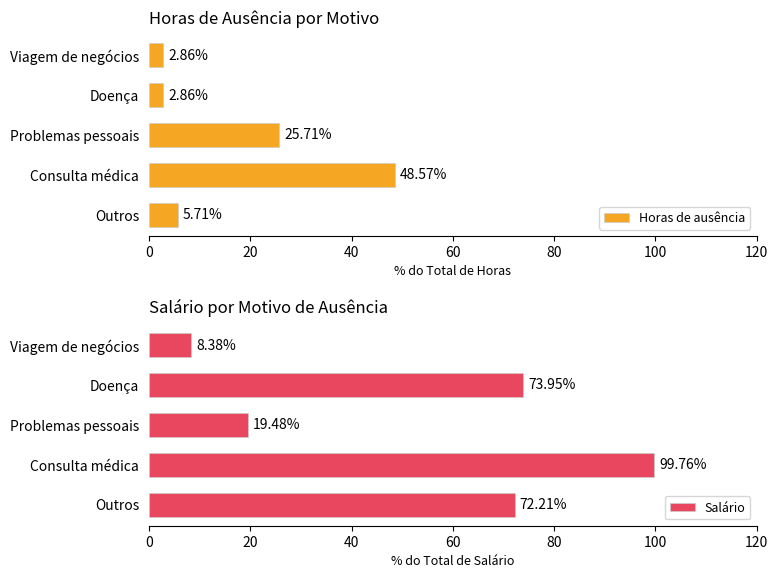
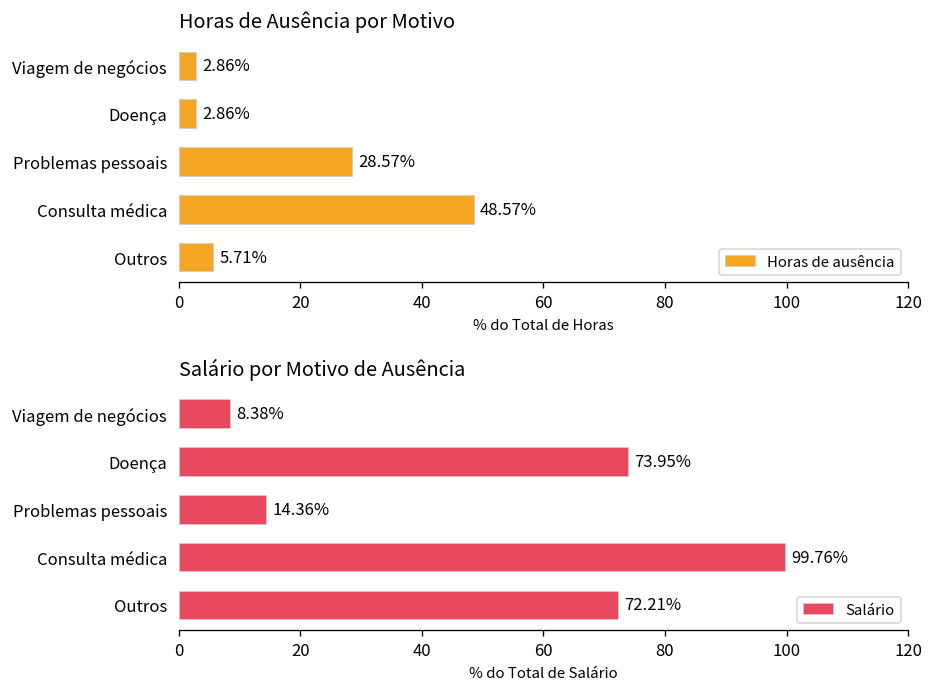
  {
    "Horas de Ausência por Motivo": {
      "Viagem de negócios": "2.86%",
      "Doença": "2.86%",
-     "Problemas pessoais": "25.71%",
+     "Problemas pessoais": "28.57%",
      "Consulta médica": "48.57%",
      "Outros": "5.71%"
    },
    "Salário por Motivo de Ausência": {
      "Viagem de negócios": "8.38%",
      "Doença": "73.95%",
-     "Problemas pessoais": "19.48%",
+     "Problemas pessoais": "14.36%",
      "Consulta médica": "99.76%",
      "Outros": "72.21%"
    }
  }
